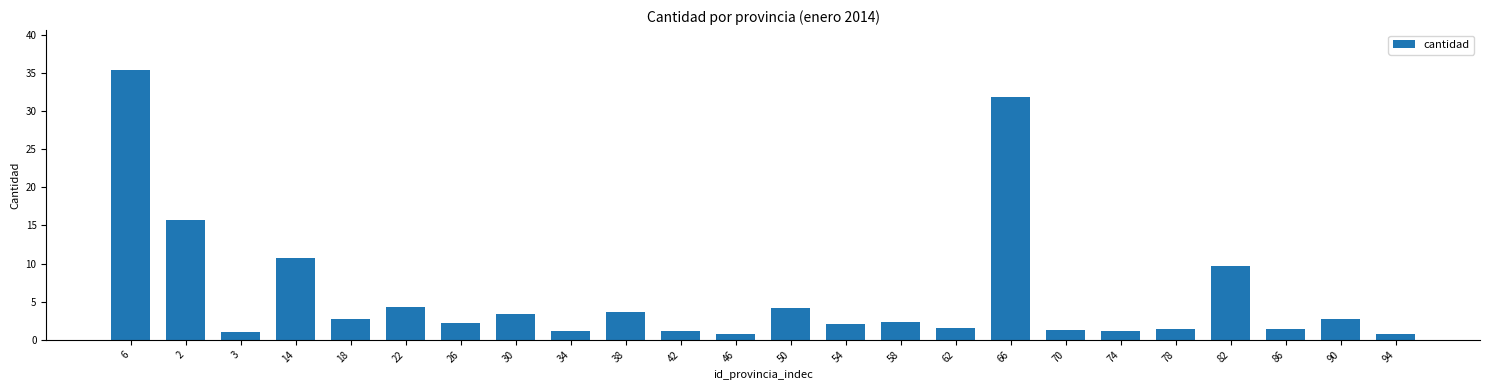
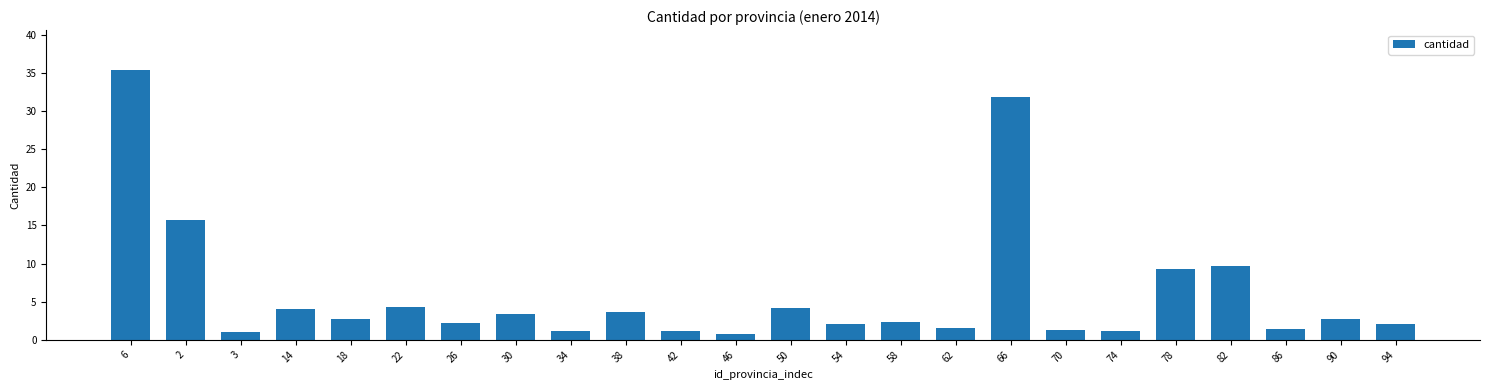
  {
    "6": 35,
    "2": 16,
    "3": 1,
-   "14": 11,
+   "14": 4,
    "18": 3,
    "22": 4,
    "26": 2,
    "30": 3,
    "34": 1,
    "38": 4,
    "42": 1,
    "46": 1,
    "50": 4,
    "54": 2,
    "58": 2,
    "62": 2,
    "66": 32,
    "70": 1,
    "74": 1,
-   "78": 1,
+   "78": 9,
    "82": 10,
    "86": 1,
    "90": 3,
-   "94": 1
+   "94": 2
  }
